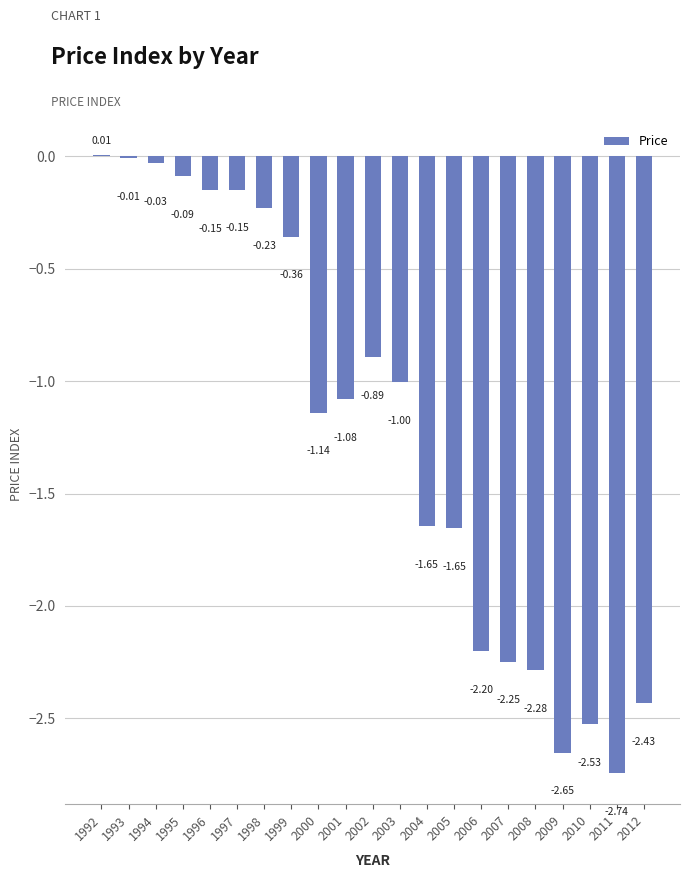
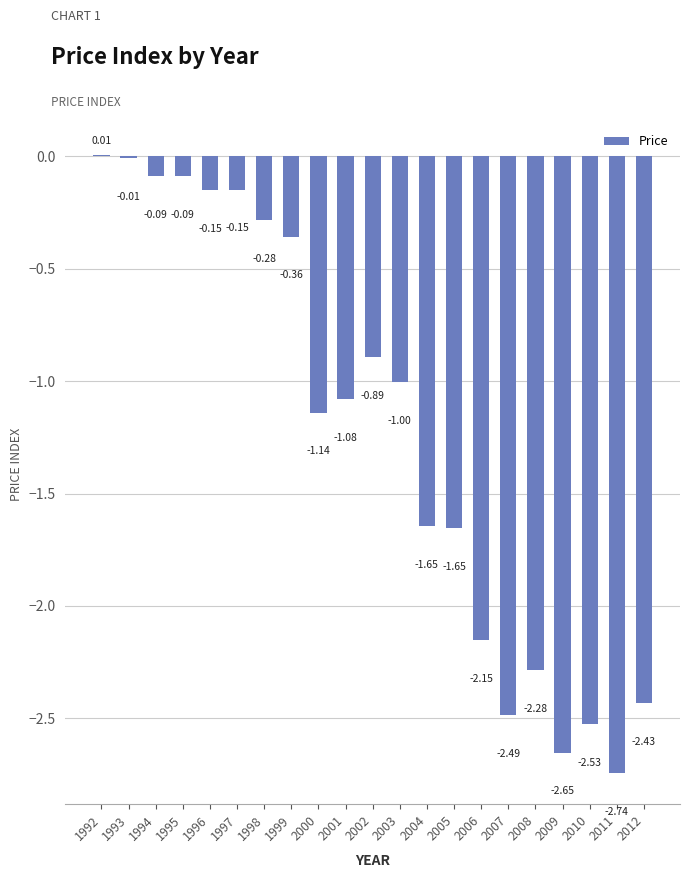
  {
    "1992": 0.01,
-   "1994": -0.03,
-   "1998": -0.23,
-   "2006": -2.20,
-   "2007": -2.25
+   "1994": -0.09,
+   "1998": -0.28,
+   "2006": -2.15,
+   "2007": -2.49
  }
